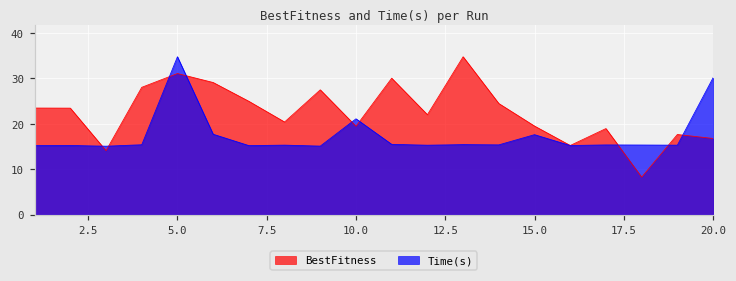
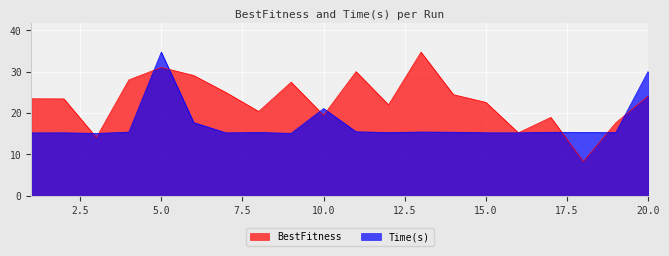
  {
    "BestFitness": {
      "5.0": 31,
      "10.0": 19,
-     "15.0": 19,
-     "20.0": 17
+     "15.0": 23,
+     "20.0": 24
    },
    "Time(s)": {
      "5.0": 35,
      "10.0": 21,
-     "15.0": 18,
+     "15.0": 15,
      "20.0": 30
    }
  }
